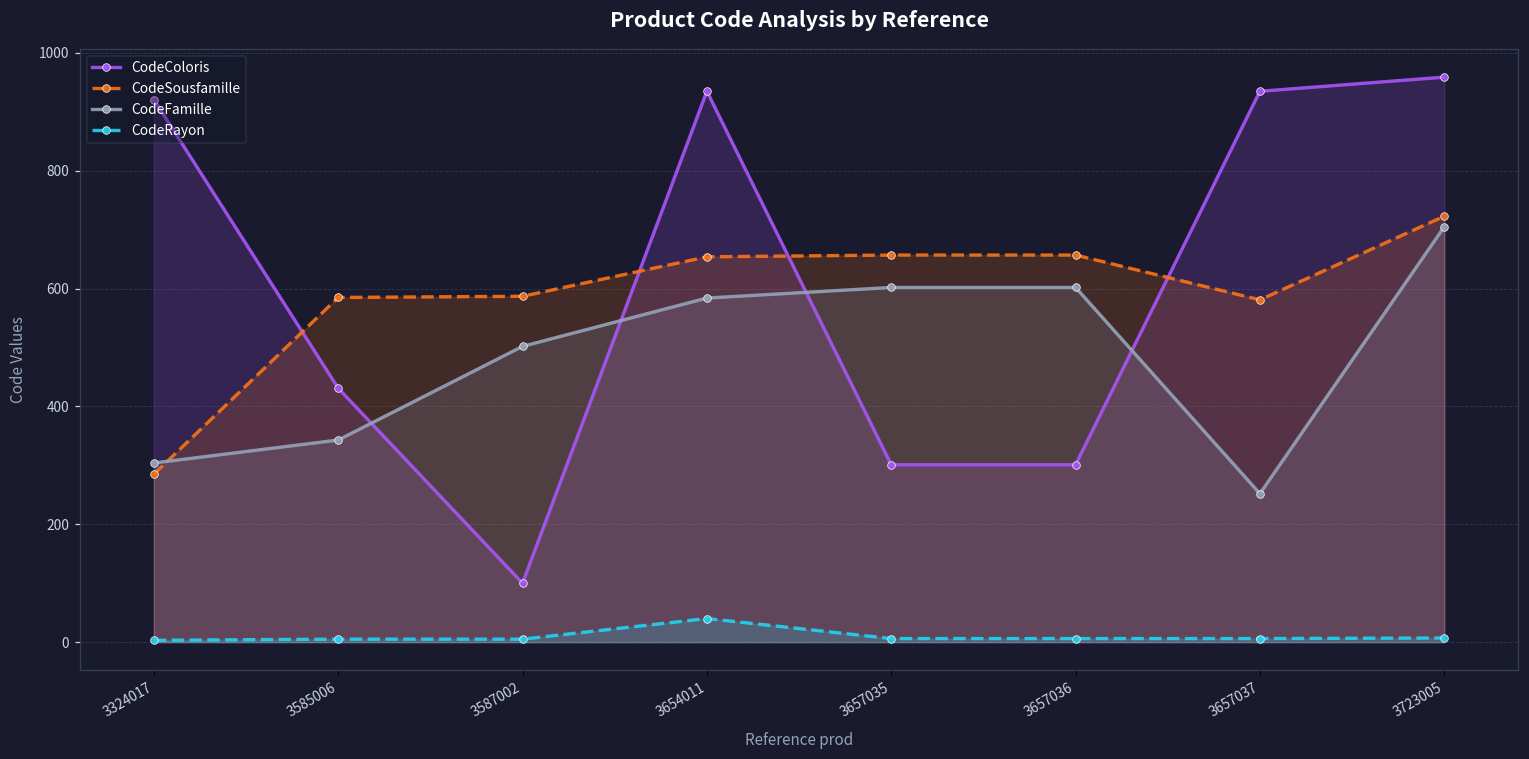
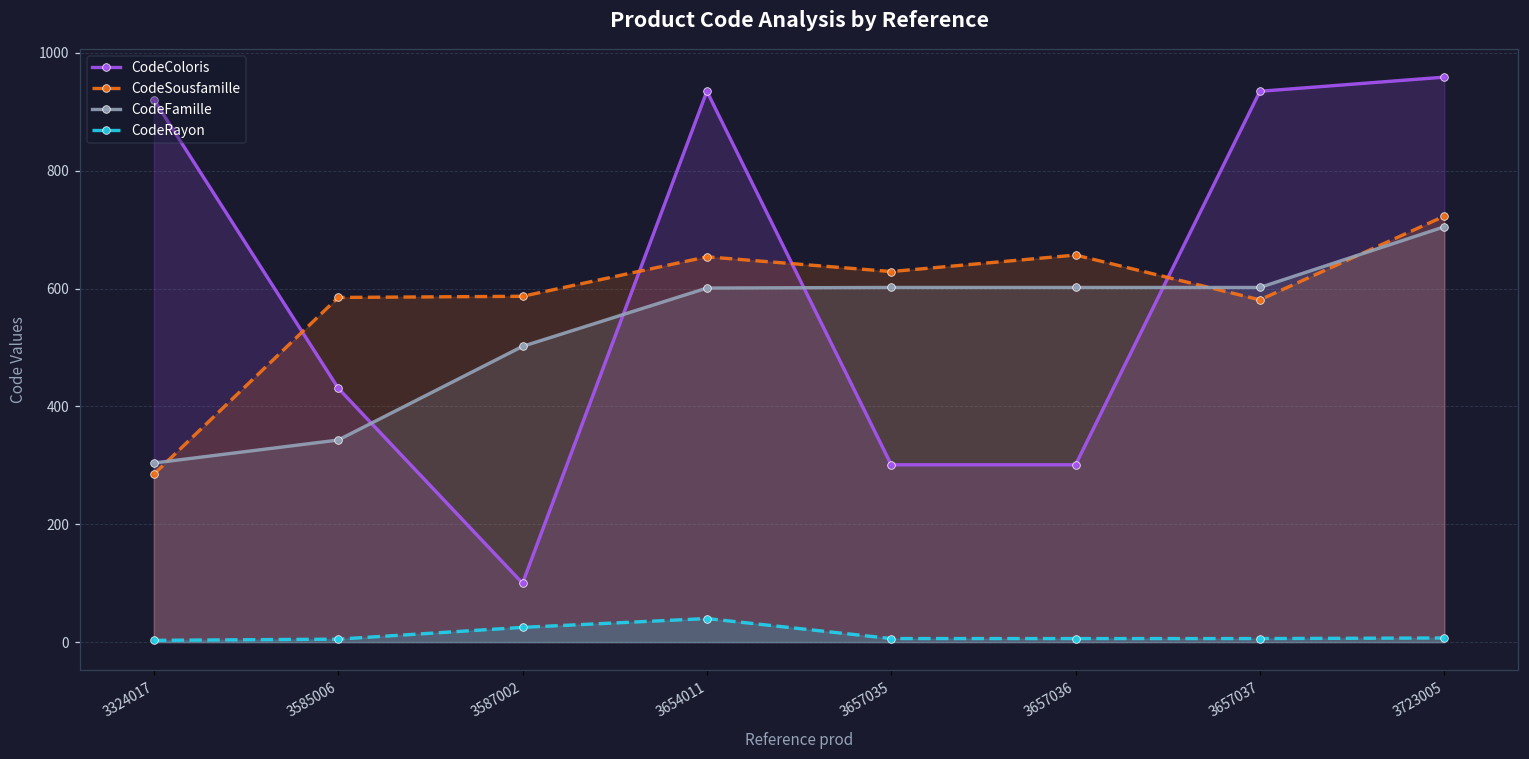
  {
    "CodeColoris": {
      "3585006": 430,
      "3587002": 100,
      "3654011": 940,
      "3657035": 300,
      "3657036": 300,
      "3657037": 940,
      "3723005": 960
    },
    "CodeSousfamille": {
      "3324017": 290,
      "3585006": 590,
      "3587002": 590,
      "3654011": 650,
-     "3657035": 660,
+     "3657035": 630,
      "3657036": 660,
      "3657037": 580,
      "3723005": 720
    },
    "CodeFamille": {
      "3324017": 300,
      "3585006": 340,
      "3587002": 500,
-     "3654011": 580,
+     "3654011": 600,
      "3657035": 600,
      "3657036": 600,
-     "3657037": 250,
+     "3657037": 600,
      "3723005": 710
    },
    "CodeRayon": {
      "3324017": 0,
      "3585006": 10,
-     "3587002": 10,
+     "3587002": 30,
      "3654011": 40,
      "3657035": 10,
      "3657036": 10,
      "3657037": 10,
      "3723005": 10
    }
  }
